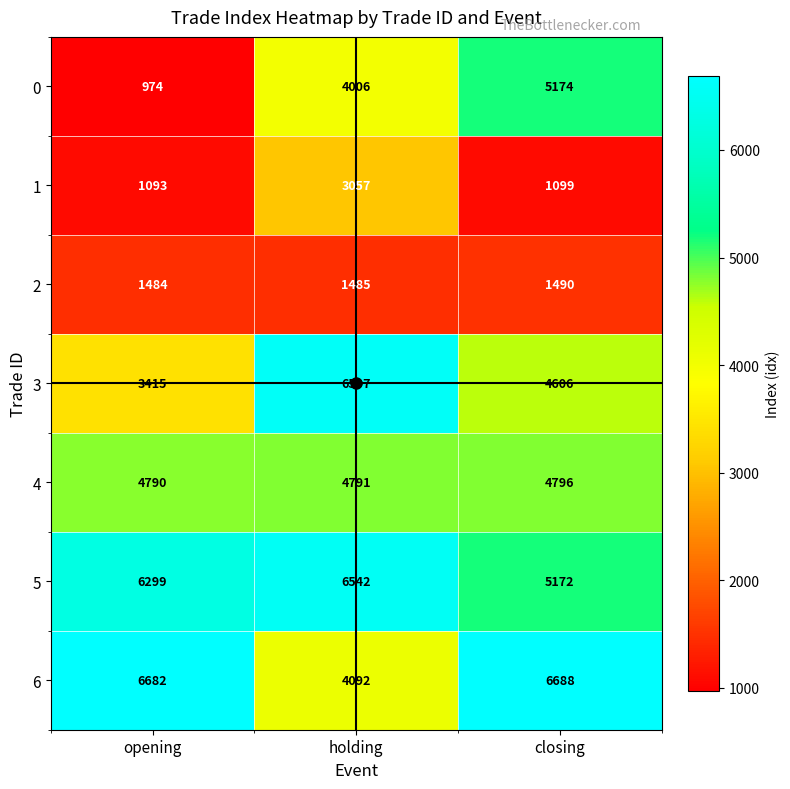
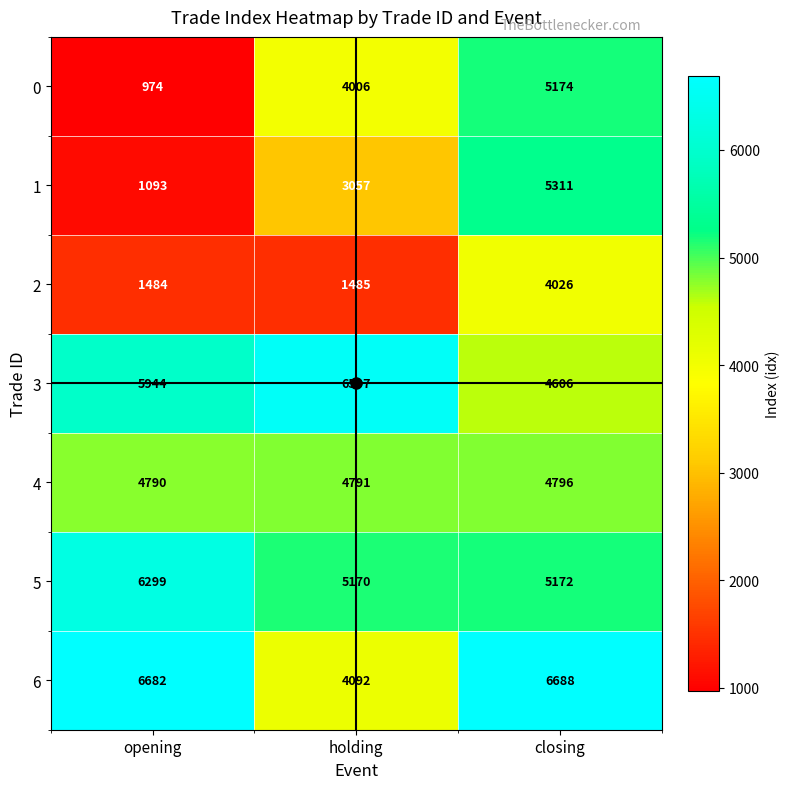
  {
    "0": {
      "opening": 974,
      "holding": 4006,
      "closing": 5174
    },
    "1": {
      "opening": 1093,
      "holding": 3057,
-     "closing": 1099
+     "closing": 5311
    },
    "2": {
      "opening": 1484,
      "holding": 1485,
-     "closing": 1490
+     "closing": 4026
    },
    "3": {
-     "opening": 3415,
+     "opening": 5944,
      "closing": 4606
    },
    "4": {
      "opening": 4790,
      "holding": 4791,
      "closing": 4796
    },
    "5": {
      "opening": 6299,
-     "holding": 6542,
+     "holding": 5170,
      "closing": 5172
    },
    "6": {
      "opening": 6682,
      "holding": 4092,
      "closing": 6688
    }
  }
